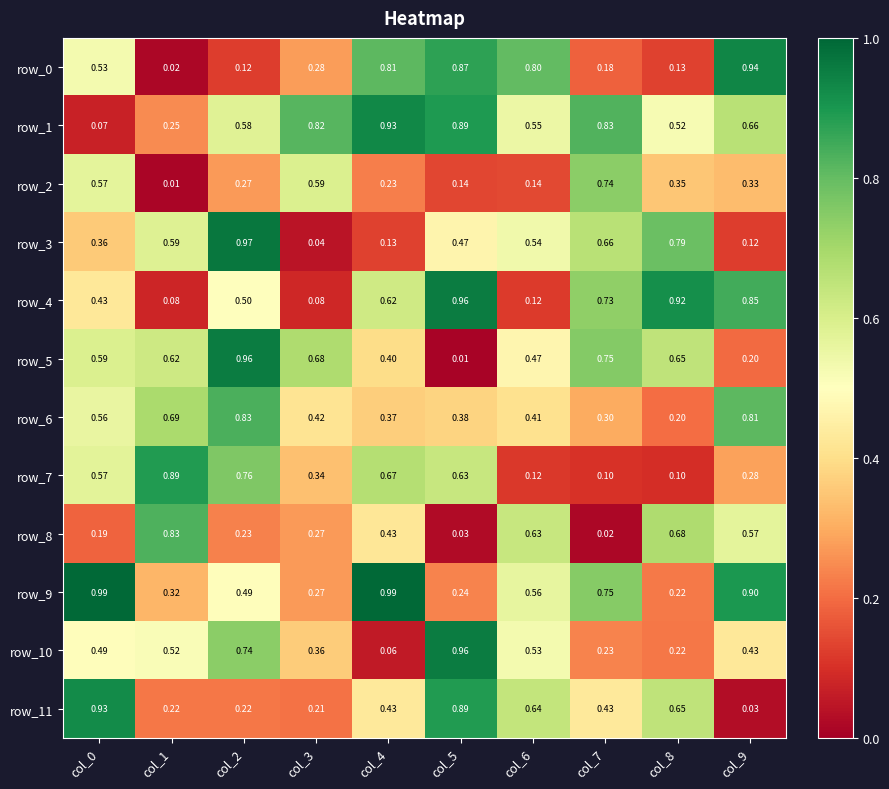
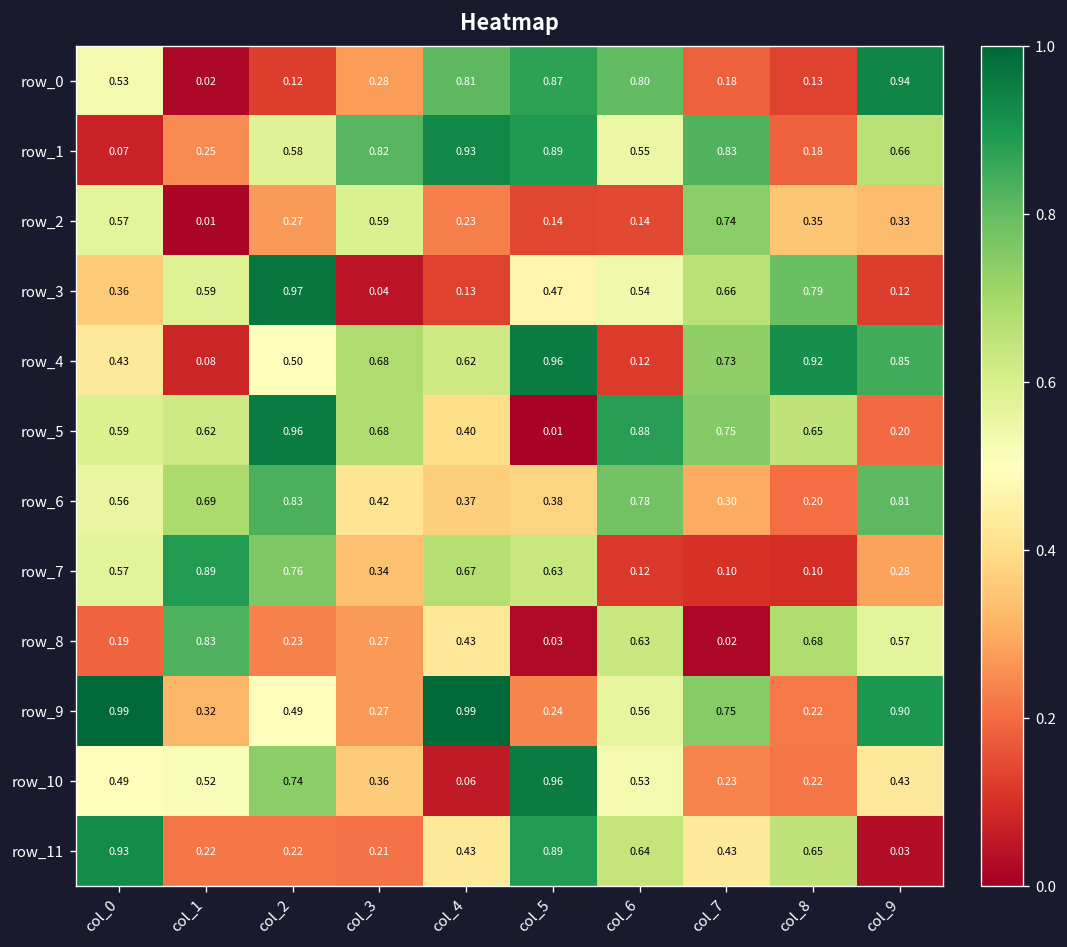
  {
    "row_0": {
      "col_0": 0.53,
      "col_1": 0.02,
      "col_2": 0.12,
      "col_3": 0.28,
      "col_4": 0.81,
      "col_5": 0.87,
      "col_6": 0.80,
      "col_7": 0.18,
      "col_8": 0.13,
      "col_9": 0.94
    },
    "row_1": {
      "col_0": 0.07,
      "col_1": 0.25,
      "col_2": 0.58,
      "col_3": 0.82,
      "col_4": 0.93,
      "col_5": 0.89,
      "col_6": 0.55,
      "col_7": 0.83,
-     "col_8": 0.52,
+     "col_8": 0.18,
      "col_9": 0.66
    },
    "row_2": {
      "col_0": 0.57,
      "col_1": 0.01,
      "col_2": 0.27,
      "col_3": 0.59,
      "col_4": 0.23,
      "col_5": 0.14,
      "col_6": 0.14,
      "col_7": 0.74,
      "col_8": 0.35,
      "col_9": 0.33
    },
    "row_3": {
      "col_0": 0.36,
      "col_1": 0.59,
      "col_2": 0.97,
      "col_3": 0.04,
      "col_4": 0.13,
      "col_5": 0.47,
      "col_6": 0.54,
      "col_7": 0.66,
      "col_8": 0.79,
      "col_9": 0.12
    },
    "row_4": {
      "col_0": 0.43,
      "col_1": 0.08,
      "col_2": 0.50,
-     "col_3": 0.08,
+     "col_3": 0.68,
      "col_4": 0.62,
      "col_5": 0.96,
      "col_6": 0.12,
      "col_7": 0.73,
      "col_8": 0.92,
      "col_9": 0.85
    },
    "row_5": {
      "col_0": 0.59,
      "col_1": 0.62,
      "col_2": 0.96,
      "col_3": 0.68,
      "col_4": 0.40,
      "col_5": 0.01,
-     "col_6": 0.47,
+     "col_6": 0.88,
      "col_7": 0.75,
      "col_8": 0.65,
      "col_9": 0.20
    },
    "row_6": {
      "col_0": 0.56,
      "col_1": 0.69,
      "col_2": 0.83,
      "col_3": 0.42,
      "col_4": 0.37,
      "col_5": 0.38,
-     "col_6": 0.41,
+     "col_6": 0.78,
      "col_7": 0.30,
      "col_8": 0.20,
      "col_9": 0.81
    },
    "row_7": {
      "col_0": 0.57,
      "col_1": 0.89,
      "col_2": 0.76,
      "col_3": 0.34,
      "col_4": 0.67,
      "col_5": 0.63,
      "col_6": 0.12,
      "col_7": 0.10,
      "col_8": 0.10,
      "col_9": 0.28
    },
    "row_8": {
      "col_0": 0.19,
      "col_1": 0.83,
      "col_2": 0.23,
      "col_3": 0.27,
      "col_4": 0.43,
      "col_5": 0.03,
      "col_6": 0.63,
      "col_7": 0.02,
      "col_8": 0.68,
      "col_9": 0.57
    },
    "row_9": {
      "col_0": 0.99,
      "col_1": 0.32,
      "col_2": 0.49,
      "col_3": 0.27,
      "col_4": 0.99,
      "col_5": 0.24,
      "col_6": 0.56,
      "col_7": 0.75,
      "col_8": 0.22,
      "col_9": 0.90
    },
    "row_10": {
      "col_0": 0.49,
      "col_1": 0.52,
      "col_2": 0.74,
      "col_3": 0.36,
      "col_4": 0.06,
      "col_5": 0.96,
      "col_6": 0.53,
      "col_7": 0.23,
      "col_8": 0.22,
      "col_9": 0.43
    },
    "row_11": {
      "col_0": 0.93,
      "col_1": 0.22,
      "col_2": 0.22,
      "col_3": 0.21,
      "col_4": 0.43,
      "col_5": 0.89,
      "col_6": 0.64,
      "col_7": 0.43,
      "col_8": 0.65,
      "col_9": 0.03
    }
  }
